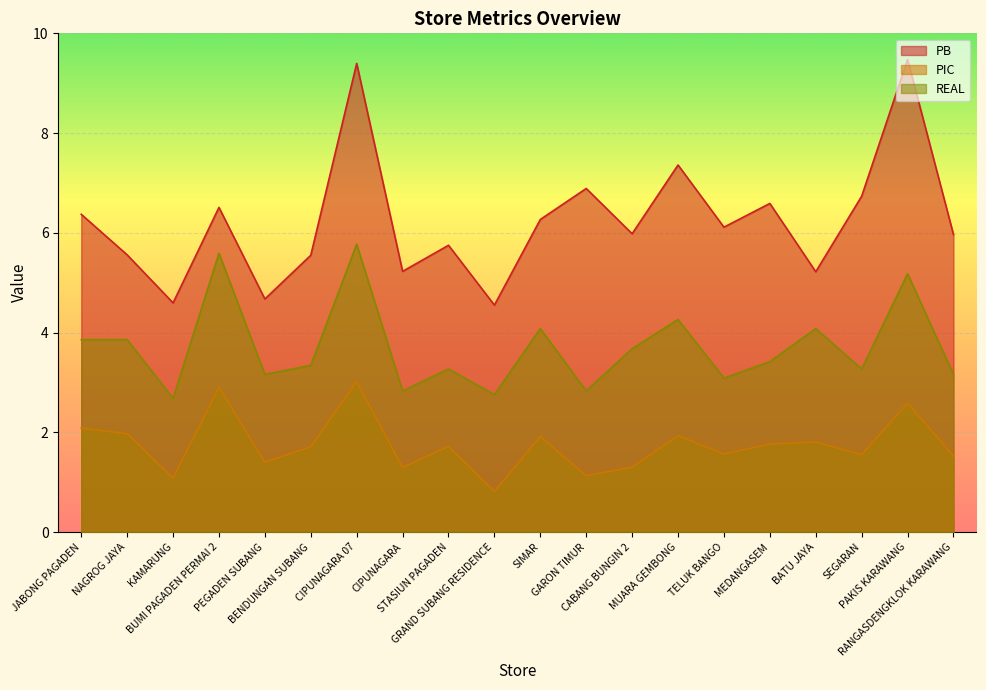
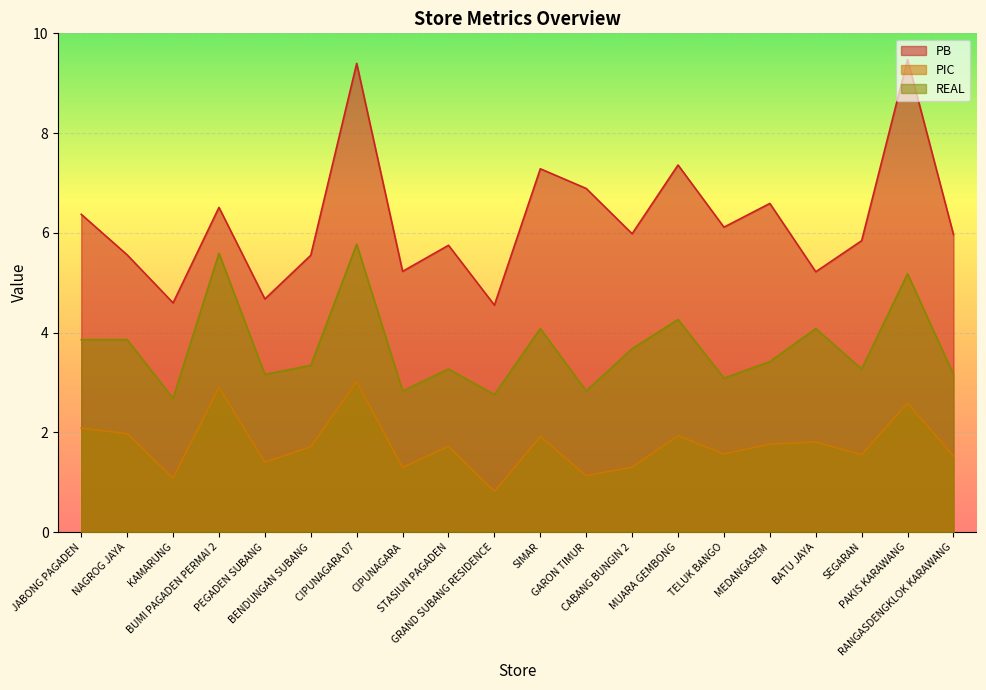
  {
    "PB": {
      "JABONG PAGADEN": 6.4,
      "NAGROG JAYA": 5.6,
      "KAMARUNG": 4.6,
      "BUMI PAGADEN PERMAI 2": 6.5,
      "PEGADEN SUBANG": 4.7,
      "BENDUNGAN SUBANG": 5.6,
      "CIPUNAGARA 07": 9.4,
      "CIPUNAGARA": 5.2,
      "STASIUN PAGADEN": 5.8,
      "GRAND SUBANG RESIDENCE": 4.6,
-     "SIMAR": 6.3,
+     "SIMAR": 7.3,
      "GARON TIMUR": 6.9,
      "CABANG BUNGIN 2": 6.0,
      "MUARA GEMBONG": 7.4,
      "TELUK BANGO": 6.1,
      "MEDANGASEM": 6.6,
      "BATU JAYA": 5.2,
-     "SEGARAN": 6.7,
+     "SEGARAN": 5.8,
      "RANGASDENGKLOK KARAWANG": 6.0
    }
  }
